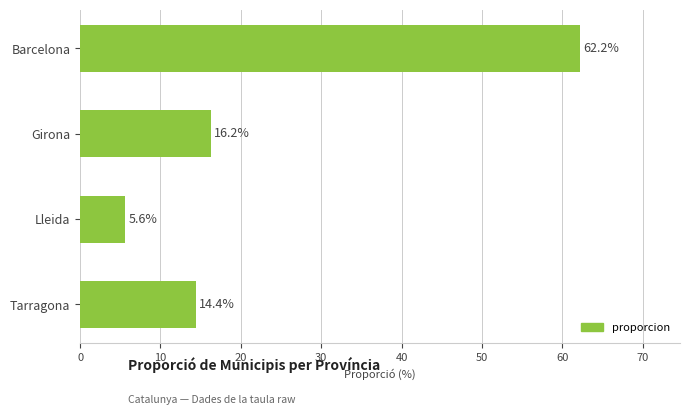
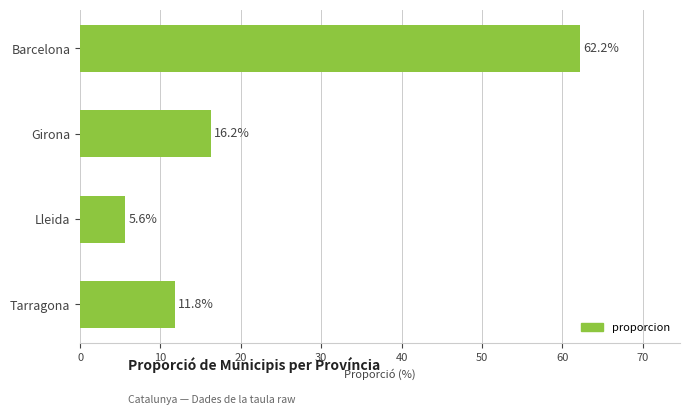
  {
    "Barcelona": "62.2%",
    "Girona": "16.2%",
    "Lleida": "5.6%",
-   "Tarragona": "14.4%"
+   "Tarragona": "11.8%"
  }
